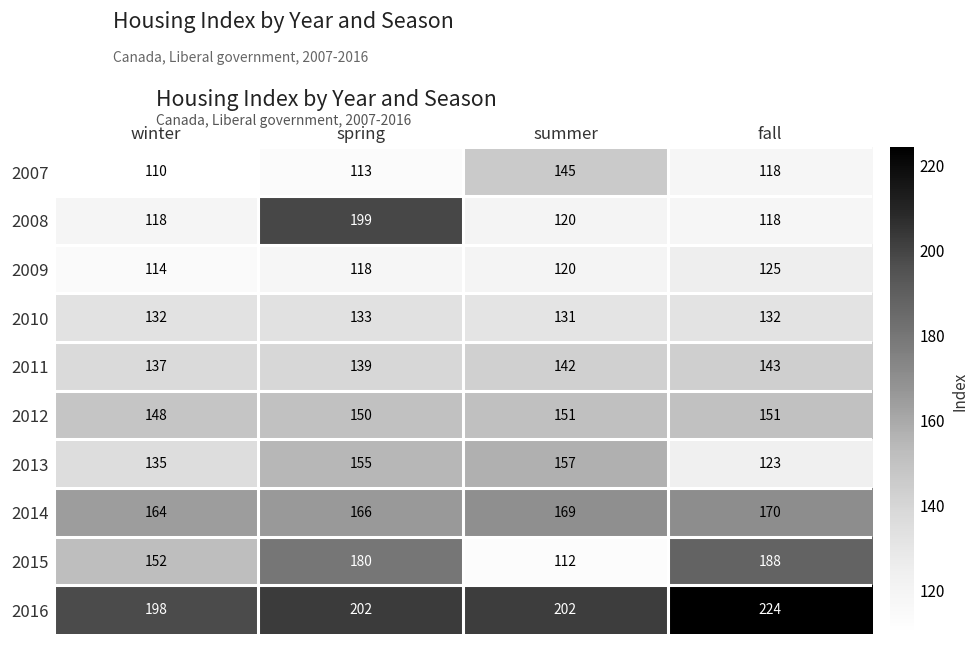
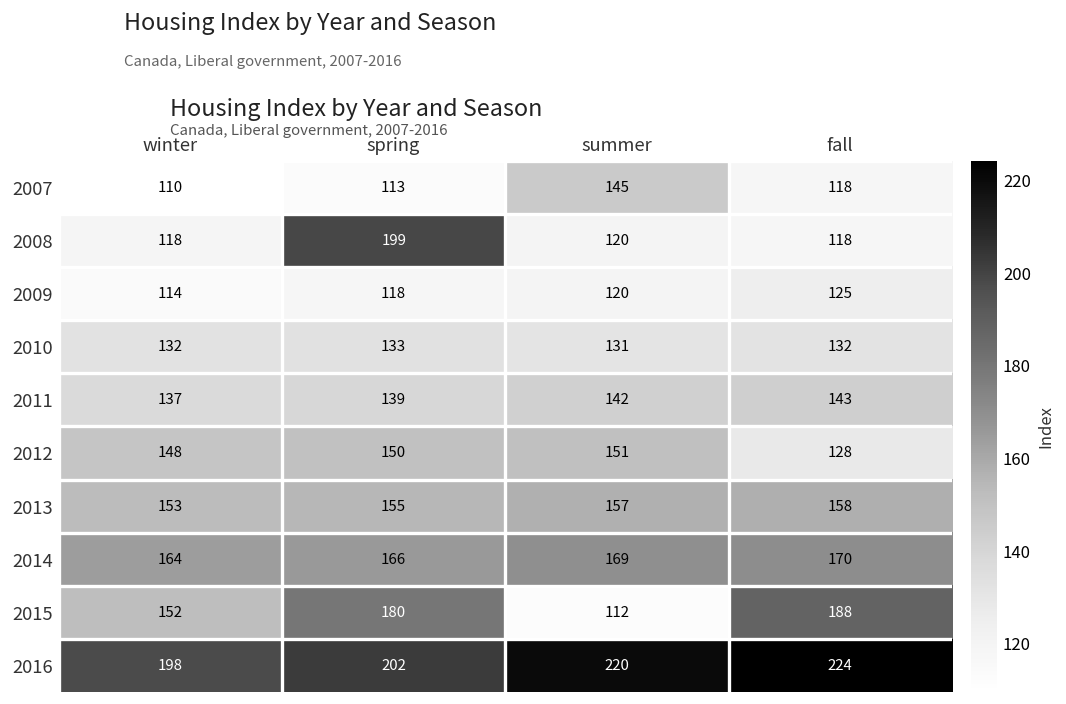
  {
    "2007": {
      "winter": 110,
      "spring": 113,
      "summer": 145,
      "fall": 118
    },
    "2008": {
      "winter": 118,
      "spring": 199,
      "summer": 120,
      "fall": 118
    },
    "2009": {
      "winter": 114,
      "spring": 118,
      "summer": 120,
      "fall": 125
    },
    "2010": {
      "winter": 132,
      "spring": 133,
      "summer": 131,
      "fall": 132
    },
    "2011": {
      "winter": 137,
      "spring": 139,
      "summer": 142,
      "fall": 143
    },
    "2012": {
      "winter": 148,
      "spring": 150,
      "summer": 151,
-     "fall": 151
+     "fall": 128
    },
    "2013": {
-     "winter": 135,
+     "winter": 153,
      "spring": 155,
      "summer": 157,
-     "fall": 123
+     "fall": 158
    },
    "2014": {
      "winter": 164,
      "spring": 166,
      "summer": 169,
      "fall": 170
    },
    "2015": {
      "winter": 152,
      "spring": 180,
      "summer": 112,
      "fall": 188
    },
    "2016": {
      "winter": 198,
      "spring": 202,
-     "summer": 202,
+     "summer": 220,
      "fall": 224
    }
  }
